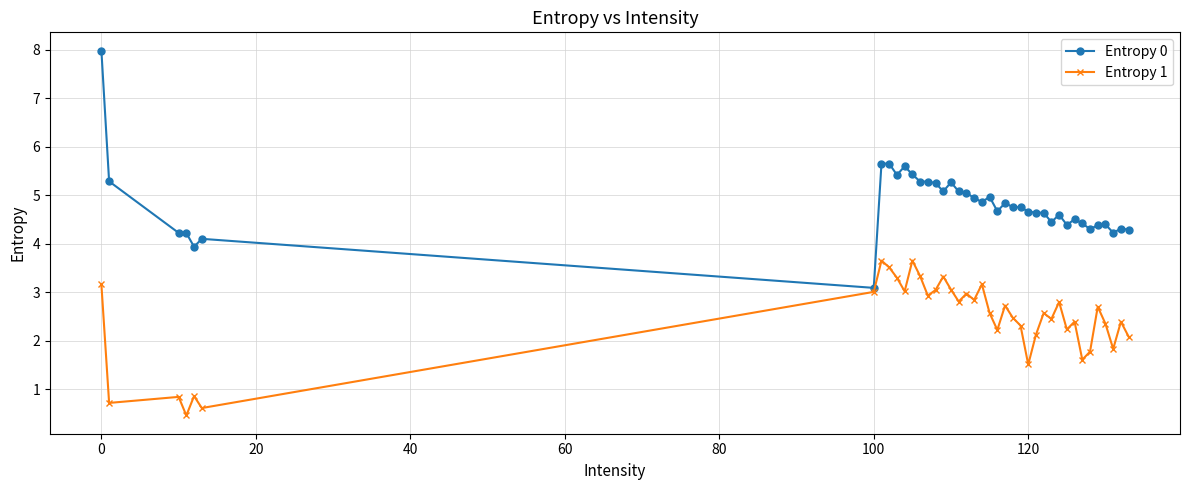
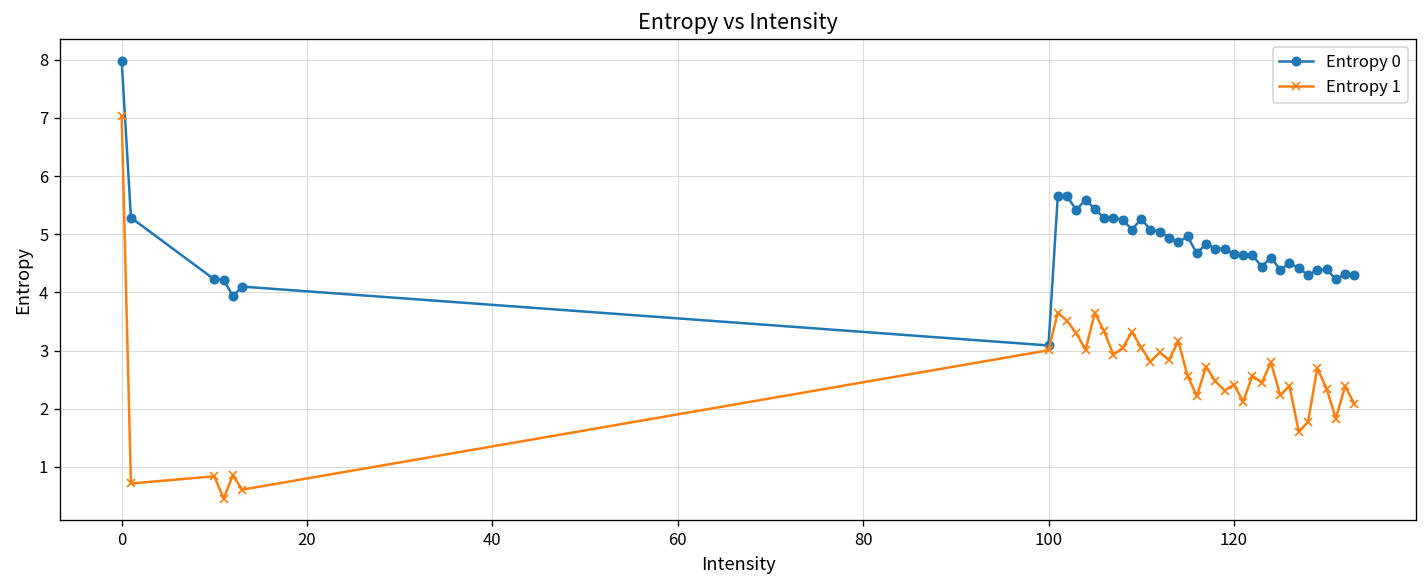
  {
    "Entropy 0": {
      "0": 8.0,
      "100": 3.1,
      "120": 4.7
    },
    "Entropy 1": {
-     "0": 3.2,
+     "0": 7.0,
      "100": 3.0,
-     "120": 1.5
+     "120": 2.4
    }
  }
